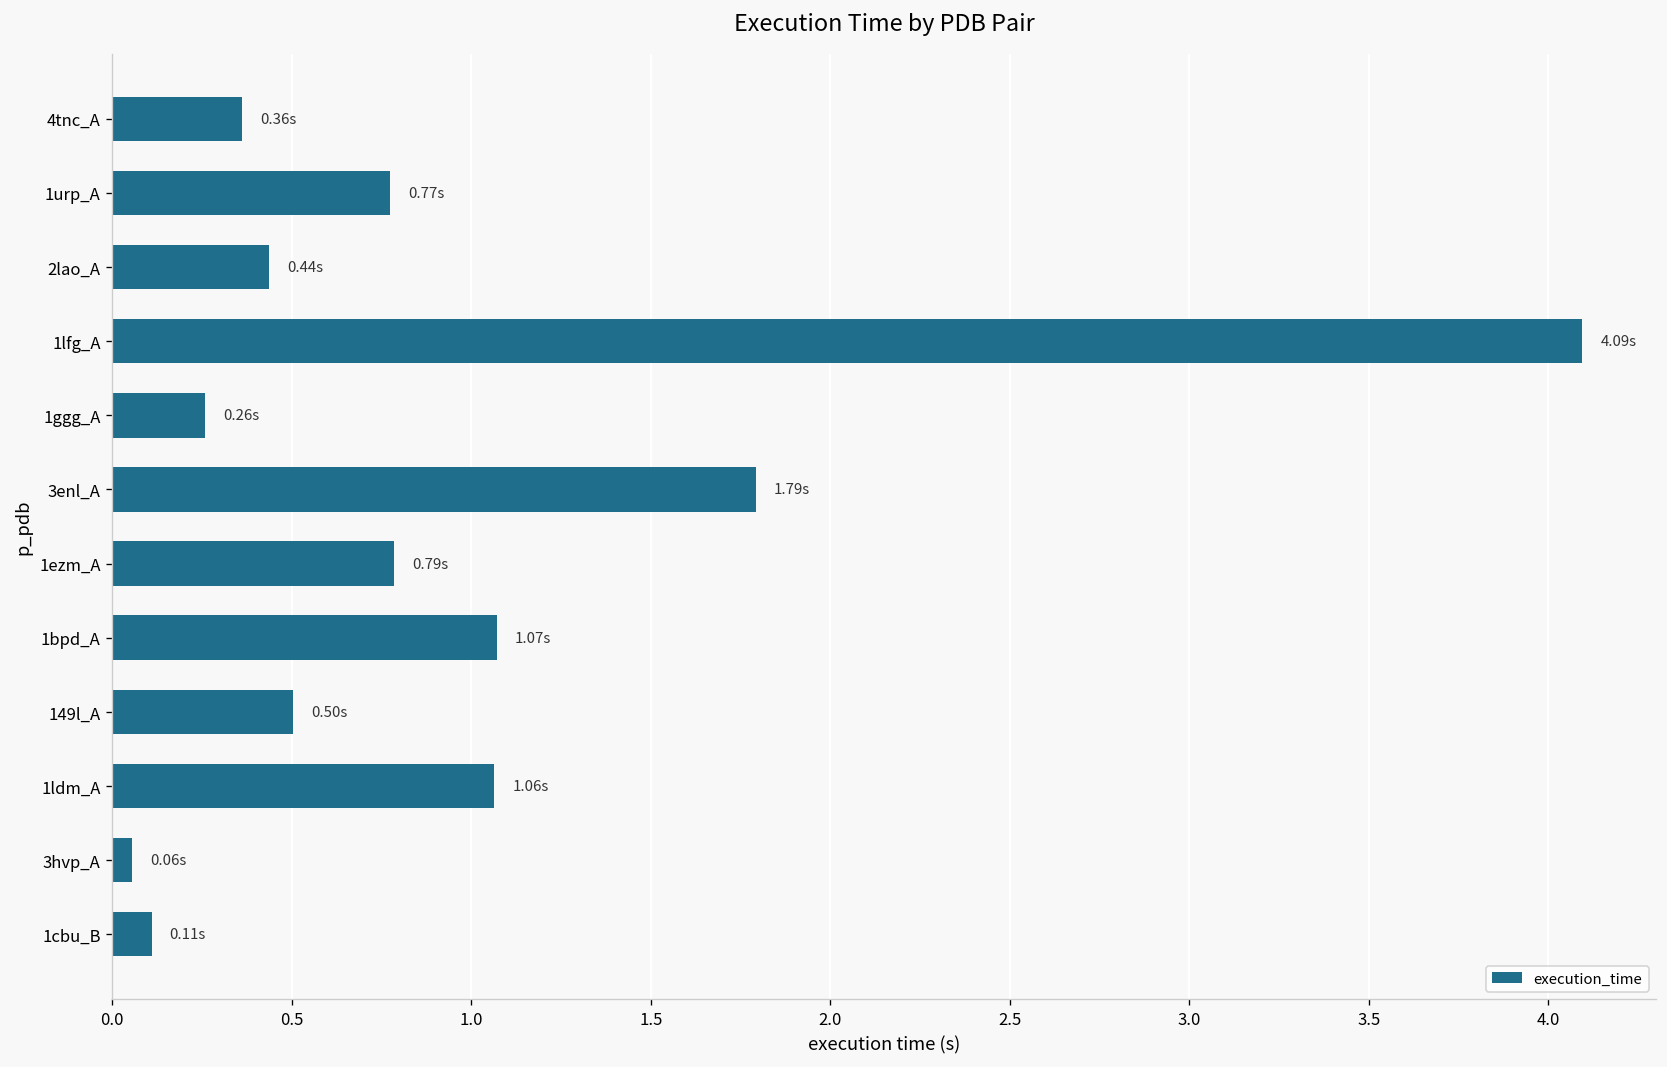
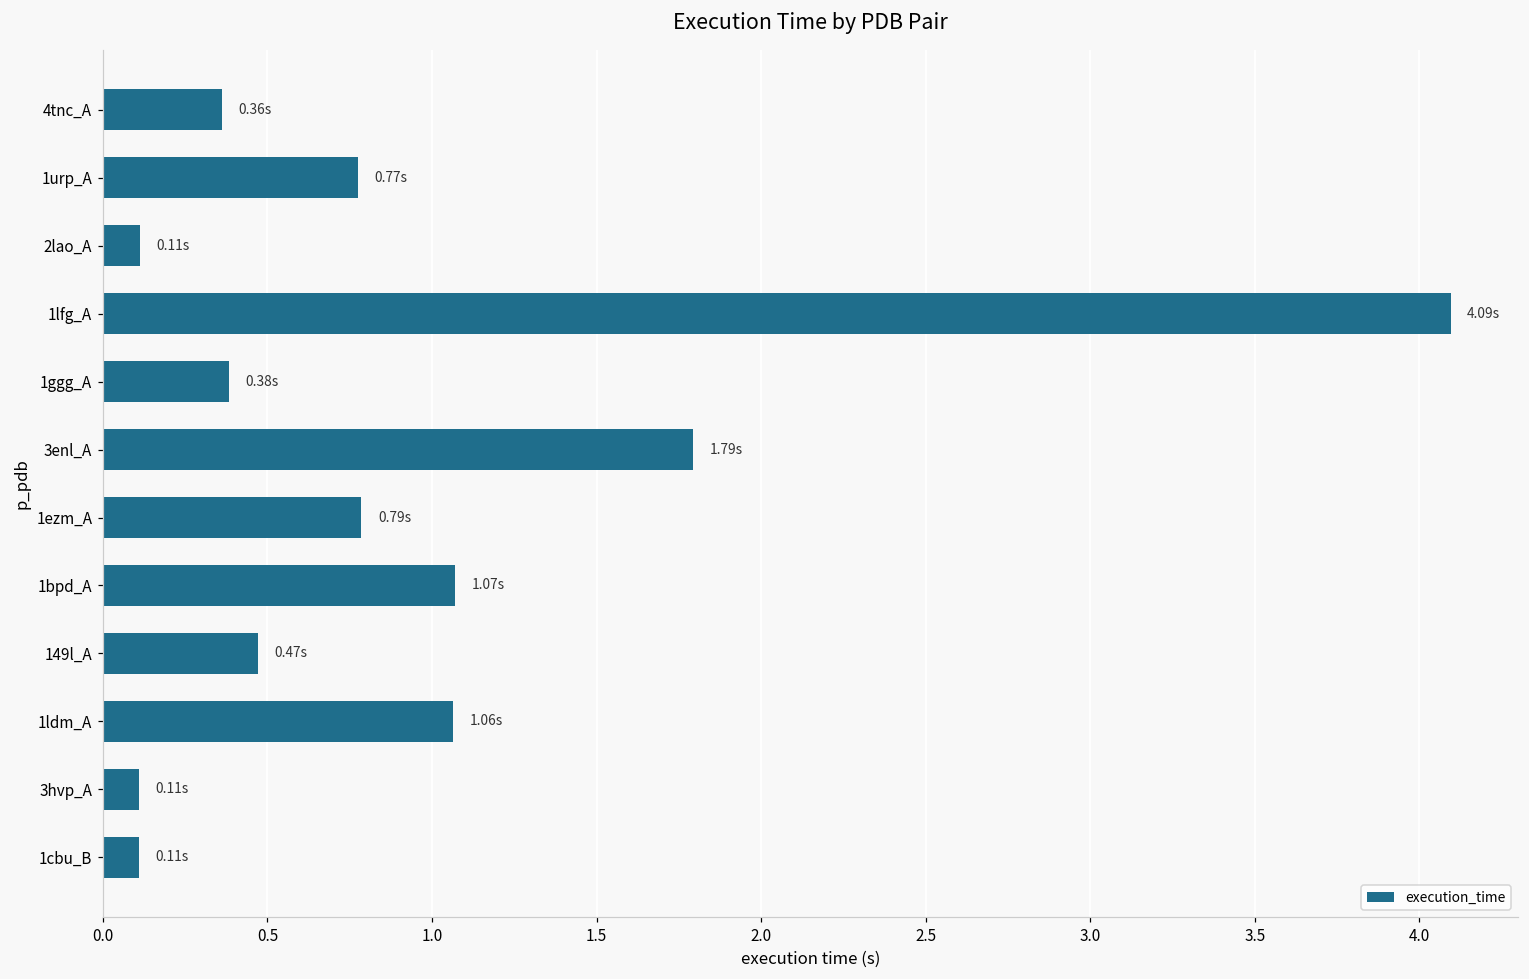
  {
    "4tnc_A": "0.36s",
    "1urp_A": "0.77s",
-   "2lao_A": "0.44s",
+   "2lao_A": "0.11s",
    "1lfg_A": "4.09s",
-   "1ggg_A": "0.26s",
+   "1ggg_A": "0.38s",
    "3enl_A": "1.79s",
    "1ezm_A": "0.79s",
    "1bpd_A": "1.07s",
-   "149l_A": "0.50s",
+   "149l_A": "0.47s",
    "1ldm_A": "1.06s",
-   "3hvp_A": "0.06s",
+   "3hvp_A": "0.11s",
    "1cbu_B": "0.11s"
  }
